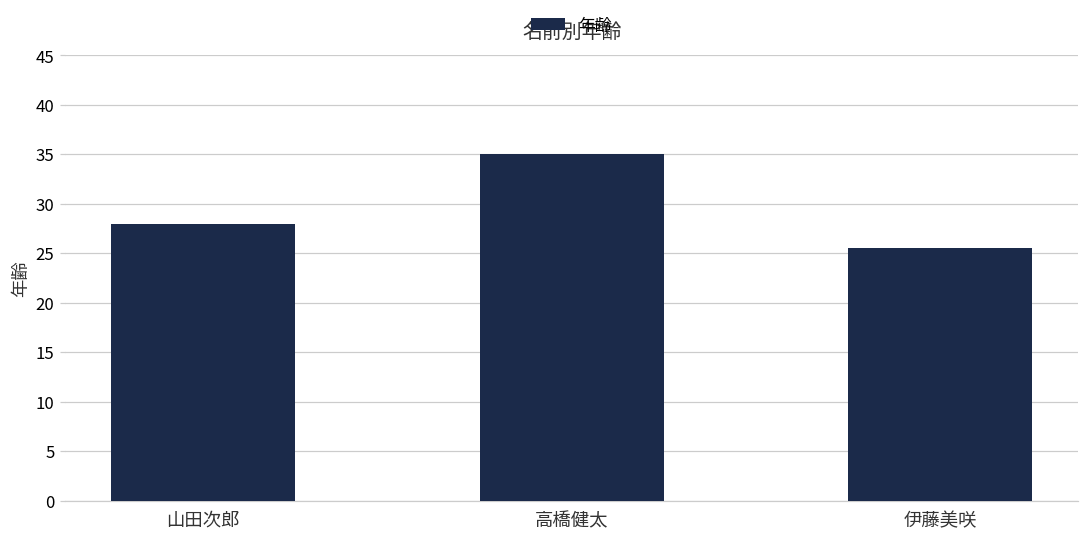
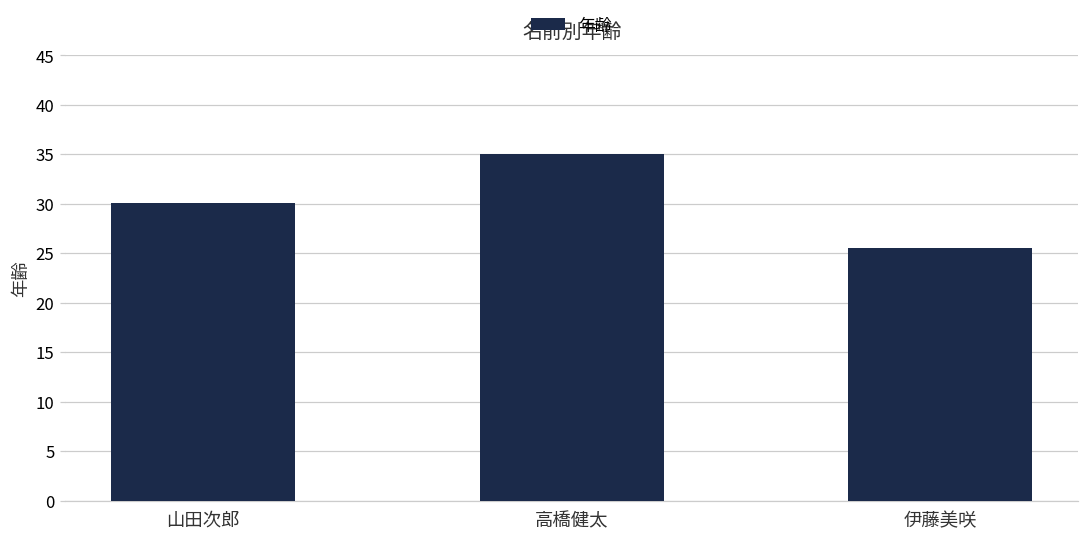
  {
-   "山田次郎": 28,
+   "山田次郎": 30,
    "高橋健太": 35,
    "伊藤美咲": 26
  }
